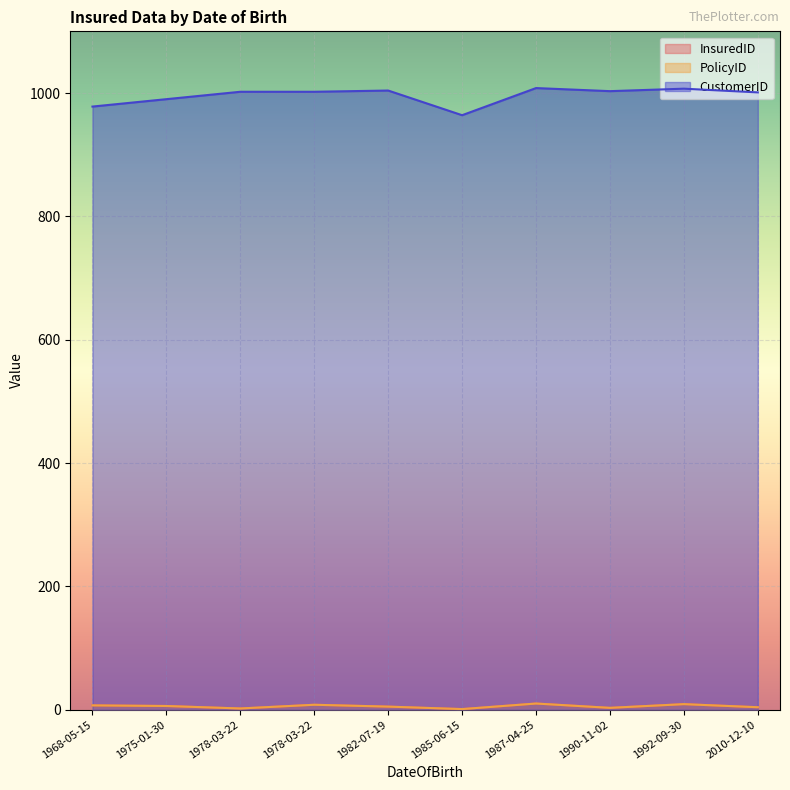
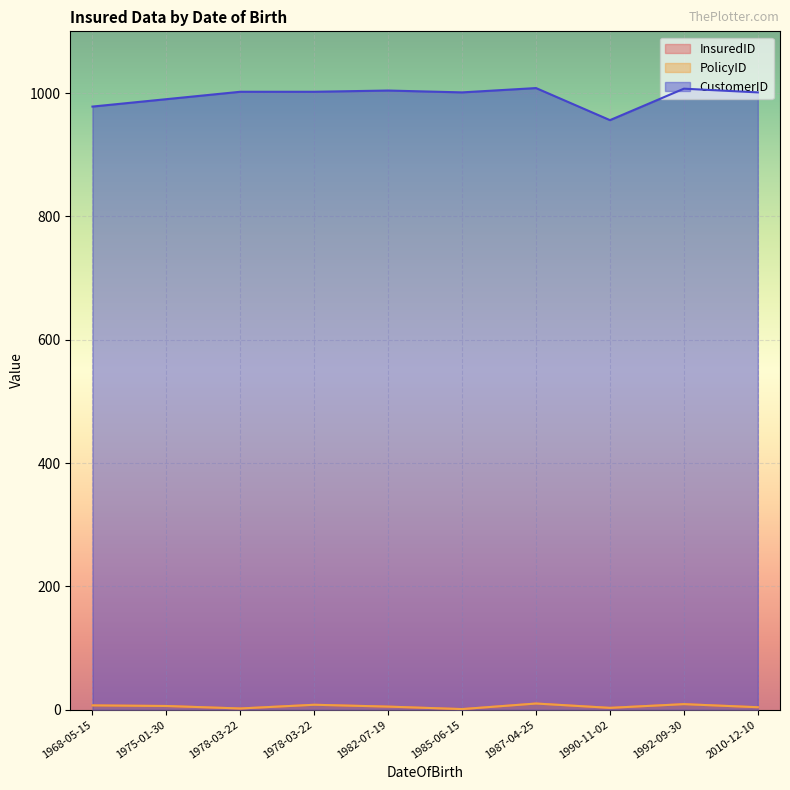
  {
    "PolicyID": {
      "1968-05-15": 10,
      "1975-01-30": 10,
      "1982-07-19": 10,
      "1985-06-15": 0,
      "1987-04-25": 10,
      "1990-11-02": 0,
      "1992-09-30": 10,
      "2010-12-10": 0
    },
    "CustomerID": {
      "1968-05-15": 980,
      "1975-01-30": 990,
      "1982-07-19": 1000,
-     "1985-06-15": 960,
+     "1985-06-15": 1000,
      "1987-04-25": 1010,
-     "1990-11-02": 1000
+     "1990-11-02": 960
    }
  }
